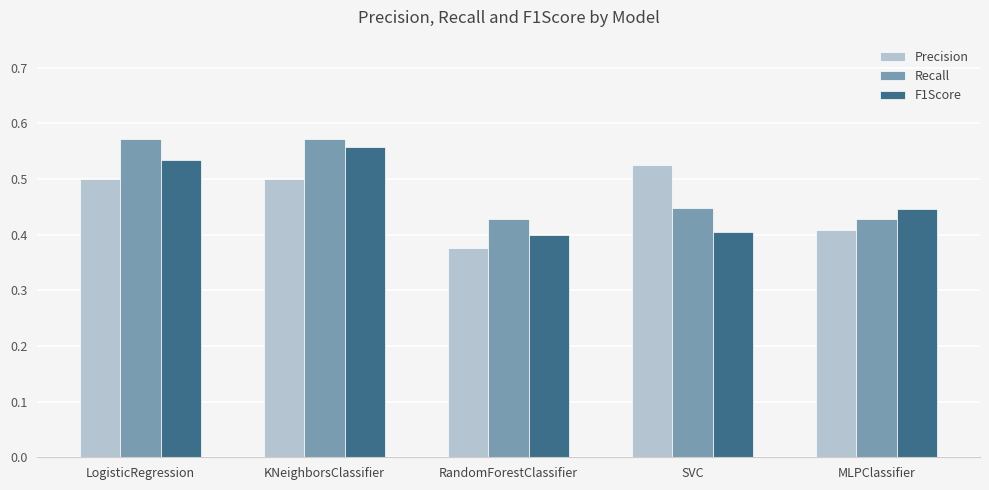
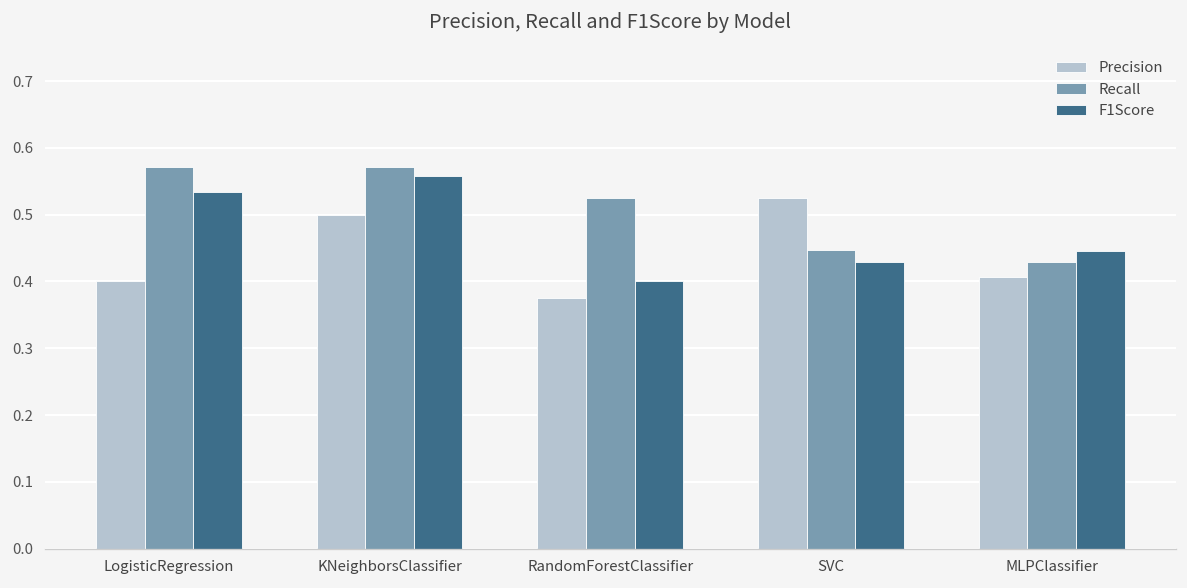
  {
    "Precision": {
-     "LogisticRegression": 0.5,
+     "LogisticRegression": 0.4,
      "KNeighborsClassifier": 0.5,
      "RandomForestClassifier": 0.38,
      "SVC": 0.52,
      "MLPClassifier": 0.41
    },
    "Recall": {
      "LogisticRegression": 0.57,
      "KNeighborsClassifier": 0.57,
-     "RandomForestClassifier": 0.43,
+     "RandomForestClassifier": 0.52,
      "SVC": 0.45,
      "MLPClassifier": 0.43
    },
    "F1Score": {
      "LogisticRegression": 0.53,
      "KNeighborsClassifier": 0.56,
      "RandomForestClassifier": 0.40,
-     "SVC": 0.40,
+     "SVC": 0.43,
      "MLPClassifier": 0.45
    }
  }
